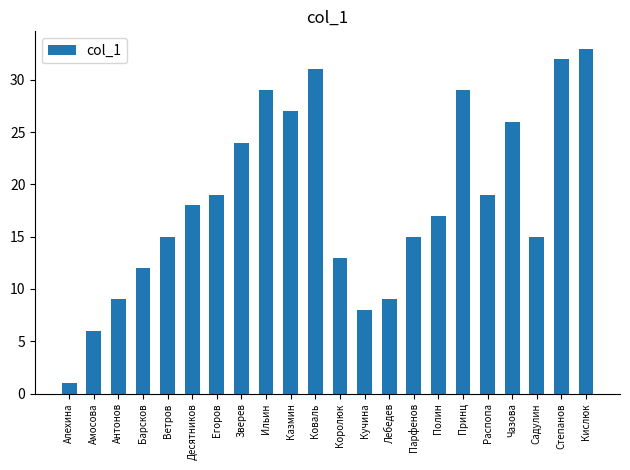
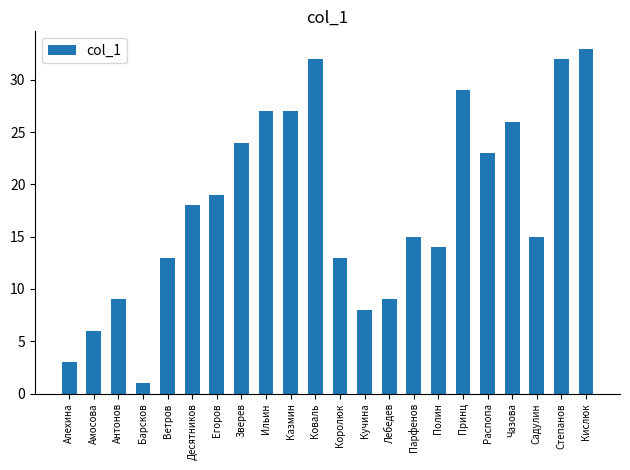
  {
-   "Алехина": 1,
+   "Алехина": 3,
    "Амосова": 6,
    "Антонов": 9,
-   "Барсков": 12,
-   "Ветров": 15,
+   "Барсков": 1,
+   "Ветров": 13,
    "Десятников": 18,
    "Егоров": 19,
    "Зверев": 24,
-   "Ильин": 29,
+   "Ильин": 27,
    "Казмин": 27,
-   "Коваль": 31,
+   "Коваль": 32,
    "Королюк": 13,
    "Кучина": 8,
    "Лебедев": 9,
    "Парфенов": 15,
-   "Полин": 17,
+   "Полин": 14,
    "Принц": 29,
-   "Распопа": 19,
+   "Распопа": 23,
    "Чазова": 26,
    "Cадулин": 15,
    "Cтепанов": 32,
    "Кислюк": 33
  }
